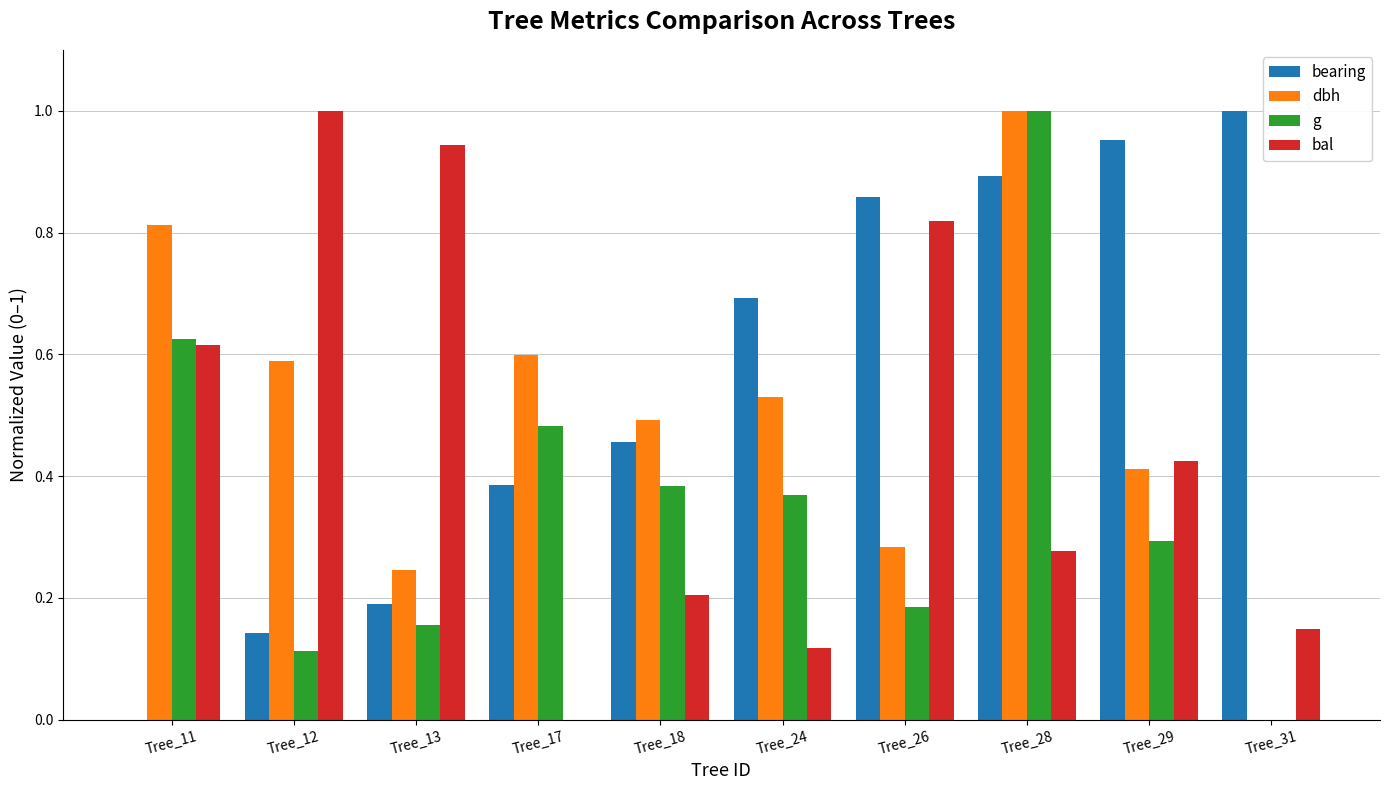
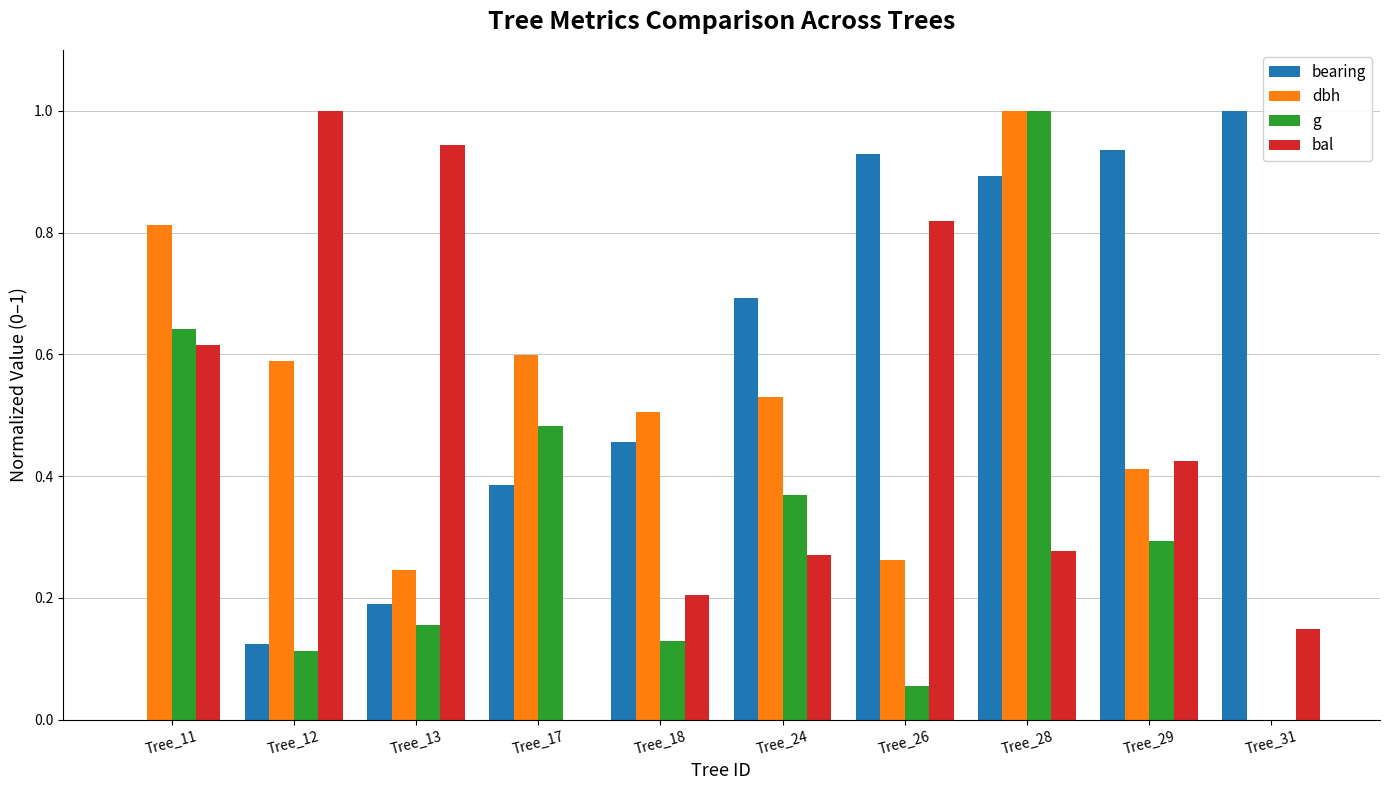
  {
    "bearing": {
      "Tree_11": 0.00,
-     "Tree_12": 0.14,
+     "Tree_12": 0.12,
      "Tree_13": 0.19,
      "Tree_17": 0.38,
      "Tree_18": 0.46,
      "Tree_24": 0.69,
-     "Tree_26": 0.86,
+     "Tree_26": 0.93,
      "Tree_28": 0.89,
-     "Tree_29": 0.95,
+     "Tree_29": 0.93,
      "Tree_31": 1.00
    },
    "dbh": {
      "Tree_11": 0.81,
      "Tree_12": 0.59,
      "Tree_13": 0.25,
      "Tree_17": 0.60,
-     "Tree_18": 0.49,
+     "Tree_18": 0.51,
      "Tree_24": 0.53,
-     "Tree_26": 0.28,
+     "Tree_26": 0.26,
      "Tree_28": 1.00,
      "Tree_29": 0.41,
      "Tree_31": 0.00
    },
    "g": {
-     "Tree_11": 0.62,
+     "Tree_11": 0.64,
      "Tree_12": 0.11,
      "Tree_13": 0.16,
      "Tree_17": 0.48,
-     "Tree_18": 0.38,
+     "Tree_18": 0.13,
      "Tree_24": 0.37,
-     "Tree_26": 0.18,
+     "Tree_26": 0.05,
      "Tree_28": 1.00,
      "Tree_29": 0.29,
      "Tree_31": 0.00
    },
    "bal": {
      "Tree_11": 0.62,
      "Tree_12": 1.00,
      "Tree_13": 0.94,
      "Tree_17": 0.00,
      "Tree_18": 0.20,
-     "Tree_24": 0.12,
+     "Tree_24": 0.27,
      "Tree_26": 0.82,
      "Tree_28": 0.28,
      "Tree_29": 0.42,
      "Tree_31": 0.15
    }
  }
